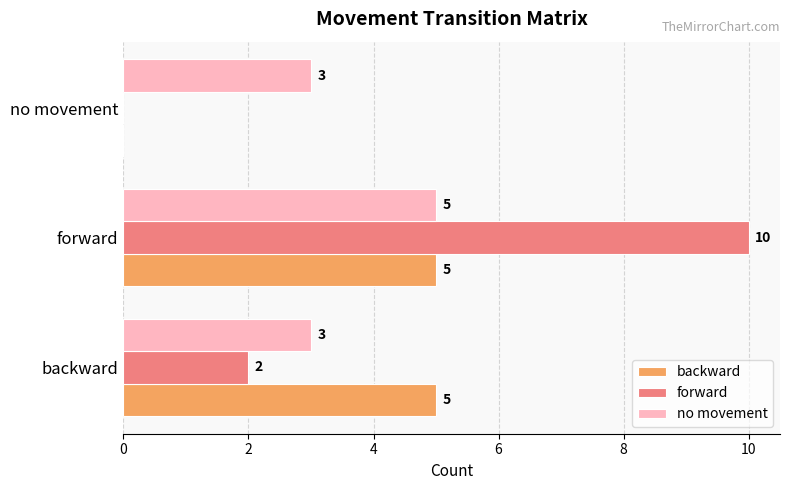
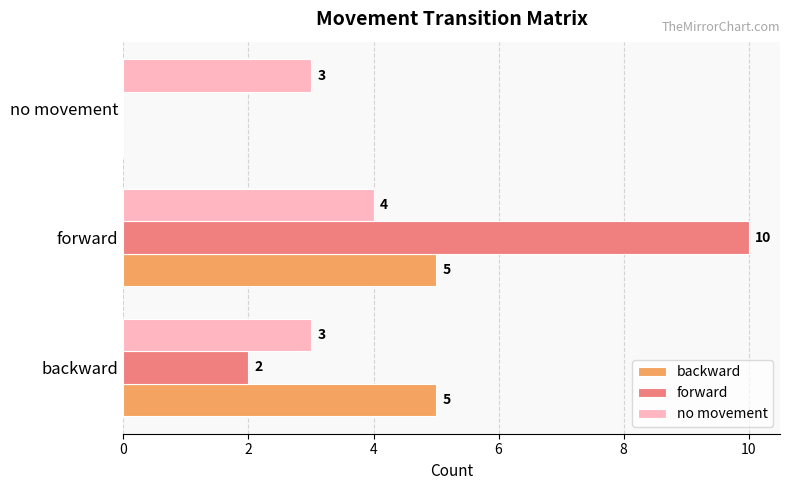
  {
    "no movement": {
      "no movement": 3,
-     "forward": 5,
+     "forward": 4,
      "backward": 3
    }
  }
